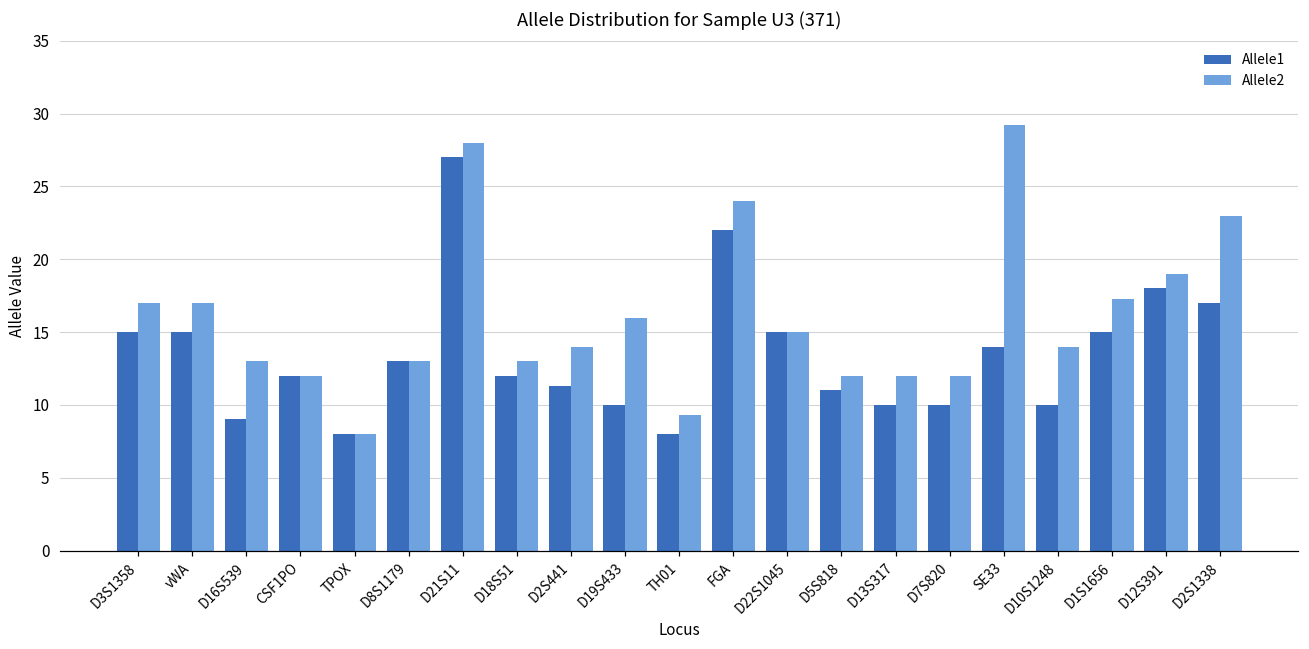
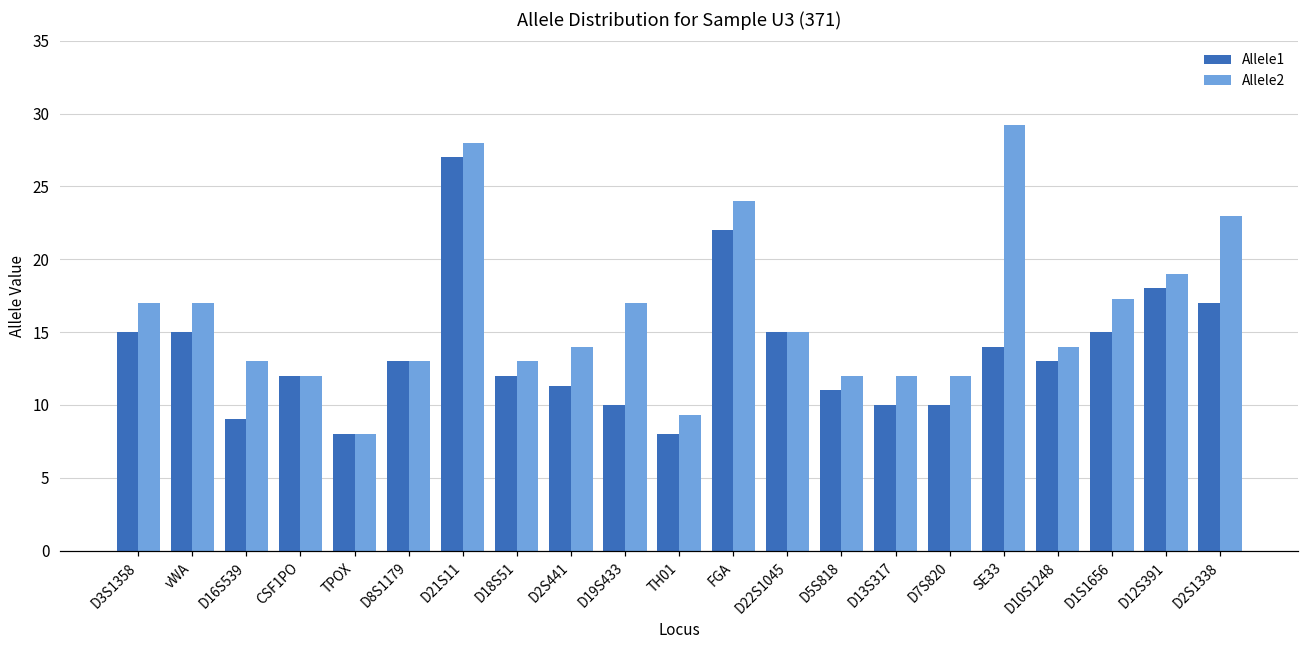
  {
    "Allele1": {
      "D3S1358": 15,
      "vWA": 15,
      "D16S539": 9,
      "CSF1PO": 12,
      "TPOX": 8,
      "D8S1179": 13,
      "D21S11": 27,
      "D18S51": 12,
      "D2S441": 11.3,
      "D19S433": 10,
      "TH01": 8,
      "FGA": 22,
      "D22S1045": 15,
      "D5S818": 11,
      "D13S317": 10,
      "D7S820": 10,
      "SE33": 14,
-     "D10S1248": 10,
+     "D10S1248": 13,
      "D1S1656": 15,
      "D12S391": 18,
      "D2S1338": 17
    },
    "Allele2": {
      "D3S1358": 17,
      "vWA": 17,
      "D16S539": 13,
      "CSF1PO": 12,
      "TPOX": 8,
      "D8S1179": 13,
      "D21S11": 28,
      "D18S51": 13,
      "D2S441": 14,
-     "D19S433": 16,
+     "D19S433": 17,
      "TH01": 9.3,
      "FGA": 24,
      "D22S1045": 15,
      "D5S818": 12,
      "D13S317": 12,
      "D7S820": 12,
      "SE33": 29.2,
      "D10S1248": 14,
      "D1S1656": 17.3,
      "D12S391": 19,
      "D2S1338": 23
    }
  }
